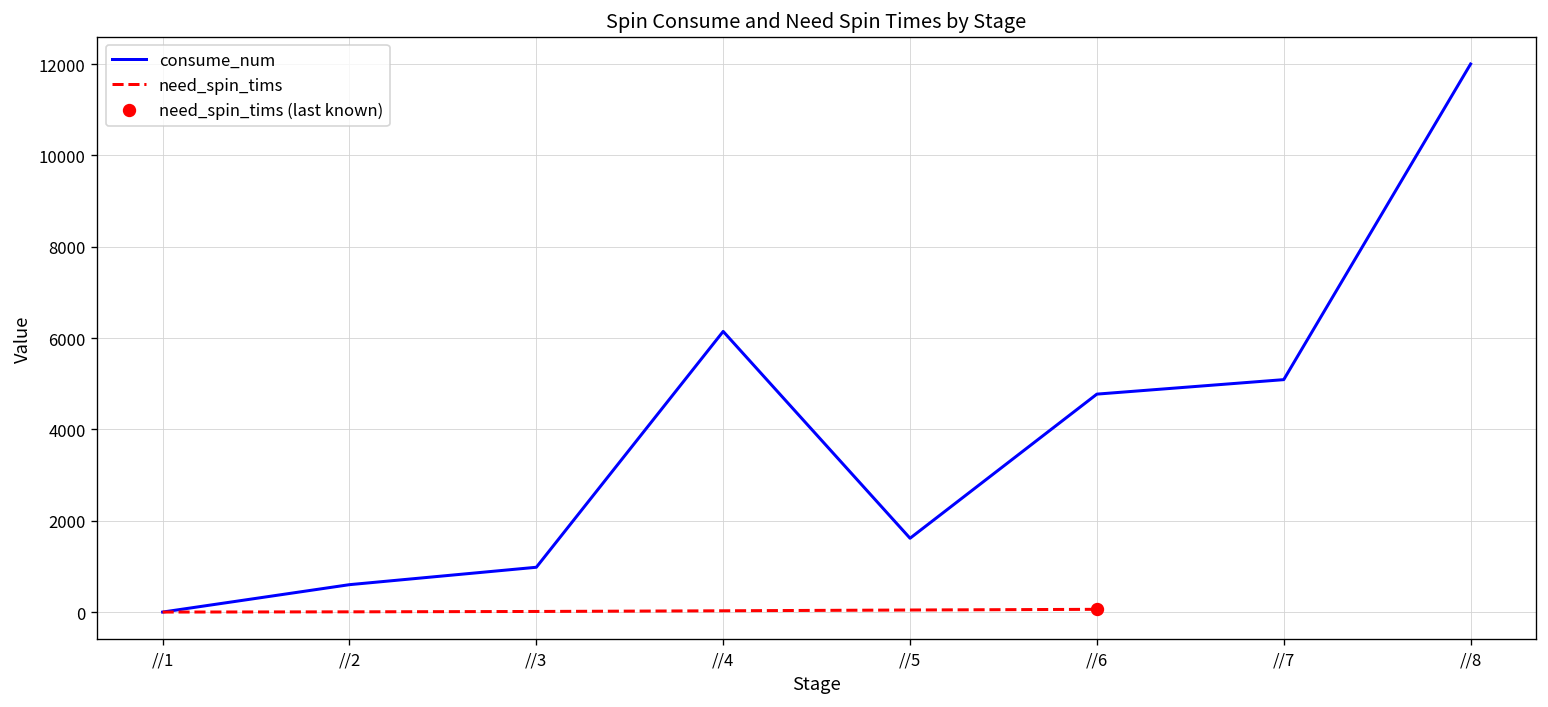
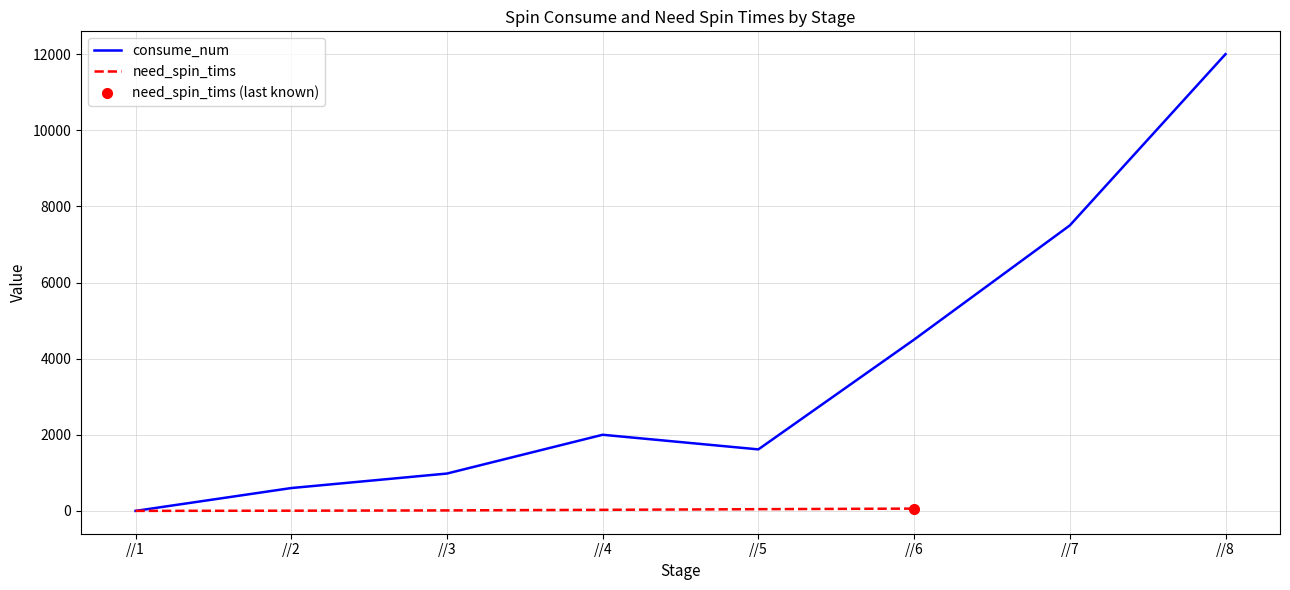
  {
    "consume_num": {
      "//2": 600,
      "//3": 1000,
-     "//4": 6100,
+     "//4": 2000,
      "//5": 1600,
-     "//6": 4800,
-     "//7": 5100,
+     "//6": 4500,
+     "//7": 7500,
      "//8": 12000
    }
  }
